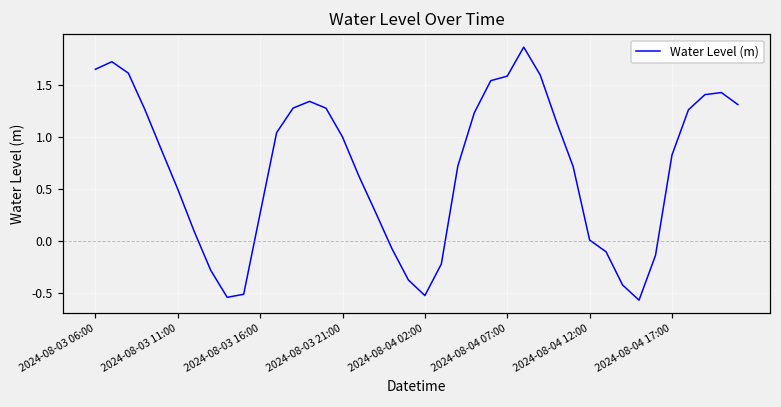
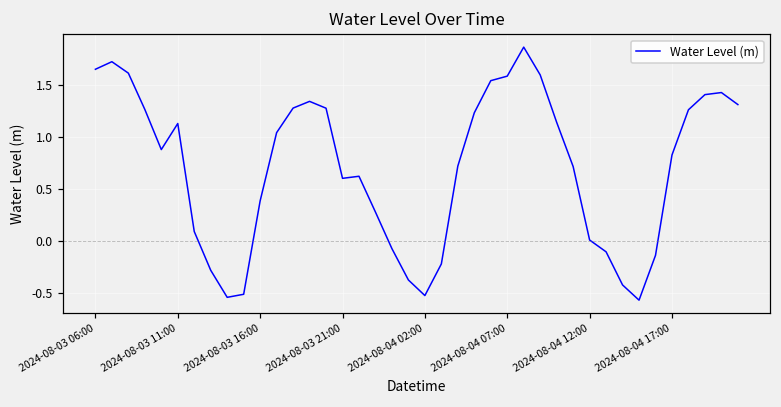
  {
    "2024-08-03 06:00": 1.7,
-   "2024-08-03 11:00": 0.5,
-   "2024-08-03 16:00": 0.3,
-   "2024-08-03 21:00": 1.0,
+   "2024-08-03 11:00": 1.1,
+   "2024-08-03 16:00": 0.4,
+   "2024-08-03 21:00": 0.6,
    "2024-08-04 02:00": -0.5,
    "2024-08-04 07:00": 1.6,
    "2024-08-04 12:00": 0.0,
    "2024-08-04 17:00": 0.8
  }
